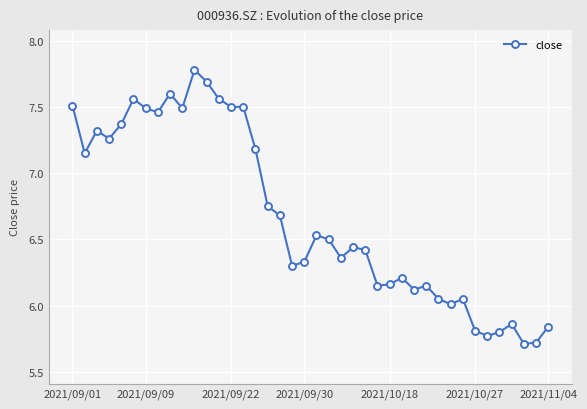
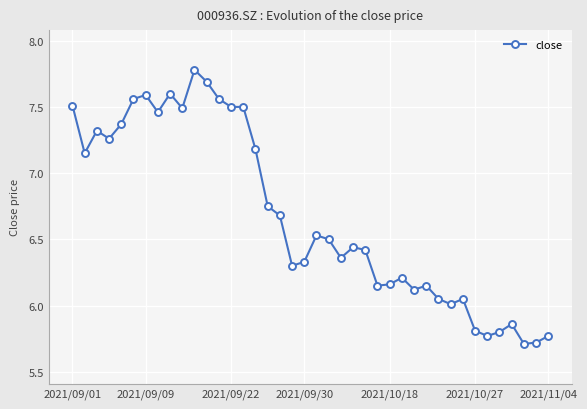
  {
    "2021/09/01": 7.51,
-   "2021/09/09": 7.49,
+   "2021/09/09": 7.59,
    "2021/09/22": 7.50,
    "2021/09/30": 6.33,
    "2021/10/18": 6.16,
    "2021/10/27": 5.81,
-   "2021/11/04": 5.84
+   "2021/11/04": 5.77
  }
